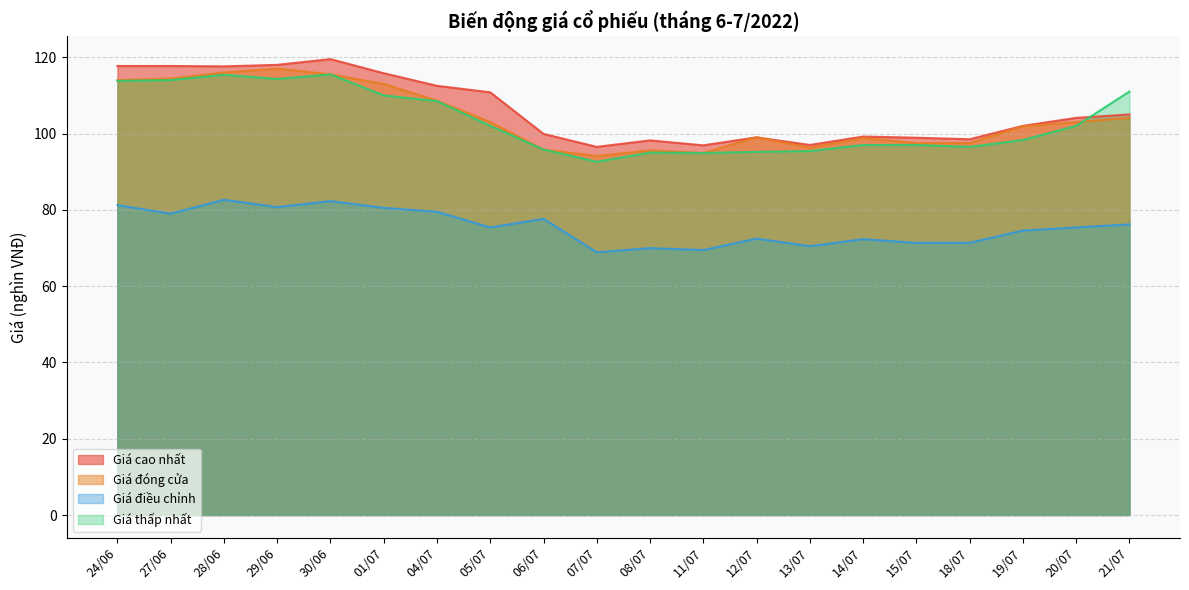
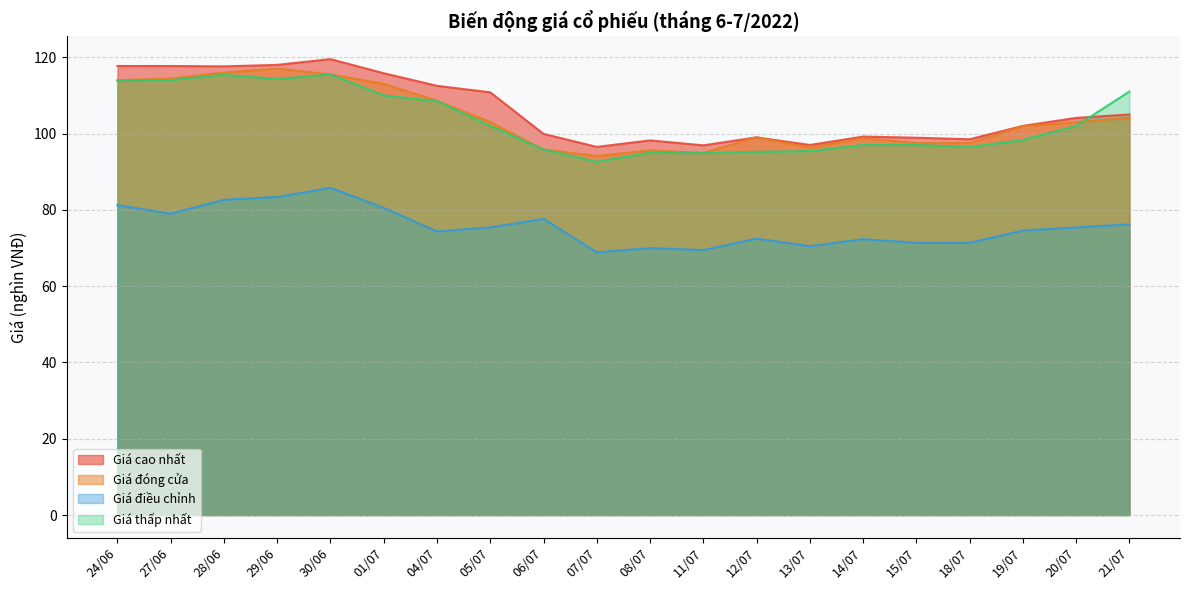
  {
    "Giá điều chỉnh": {
      "24/06": 81,
      "27/06": 79,
      "28/06": 83,
-     "29/06": 81,
-     "30/06": 82,
+     "29/06": 83,
+     "30/06": 86,
      "01/07": 81,
-     "04/07": 79,
+     "04/07": 74,
      "05/07": 75,
      "06/07": 78,
      "07/07": 69,
      "08/07": 70,
      "11/07": 69,
      "12/07": 72,
      "13/07": 70,
      "14/07": 72,
      "15/07": 71,
      "18/07": 71,
      "19/07": 75,
      "20/07": 75,
      "21/07": 76
    },
    "Giá thấp nhất": {
      "29/06": 114,
      "01/07": 110,
      "05/07": 102,
      "07/07": 93,
      "12/07": 95,
      "13/07": 95,
      "14/07": 97,
      "18/07": 97,
      "19/07": 98,
      "20/07": 102,
      "21/07": 111
    }
  }
